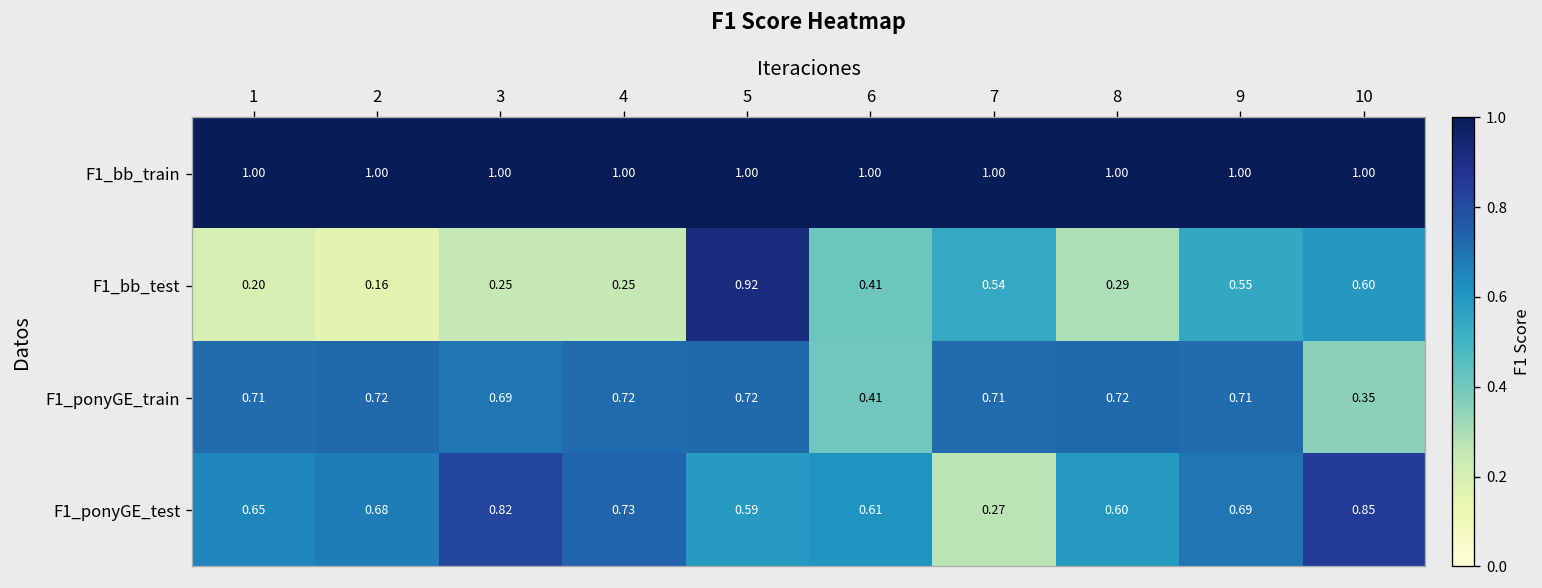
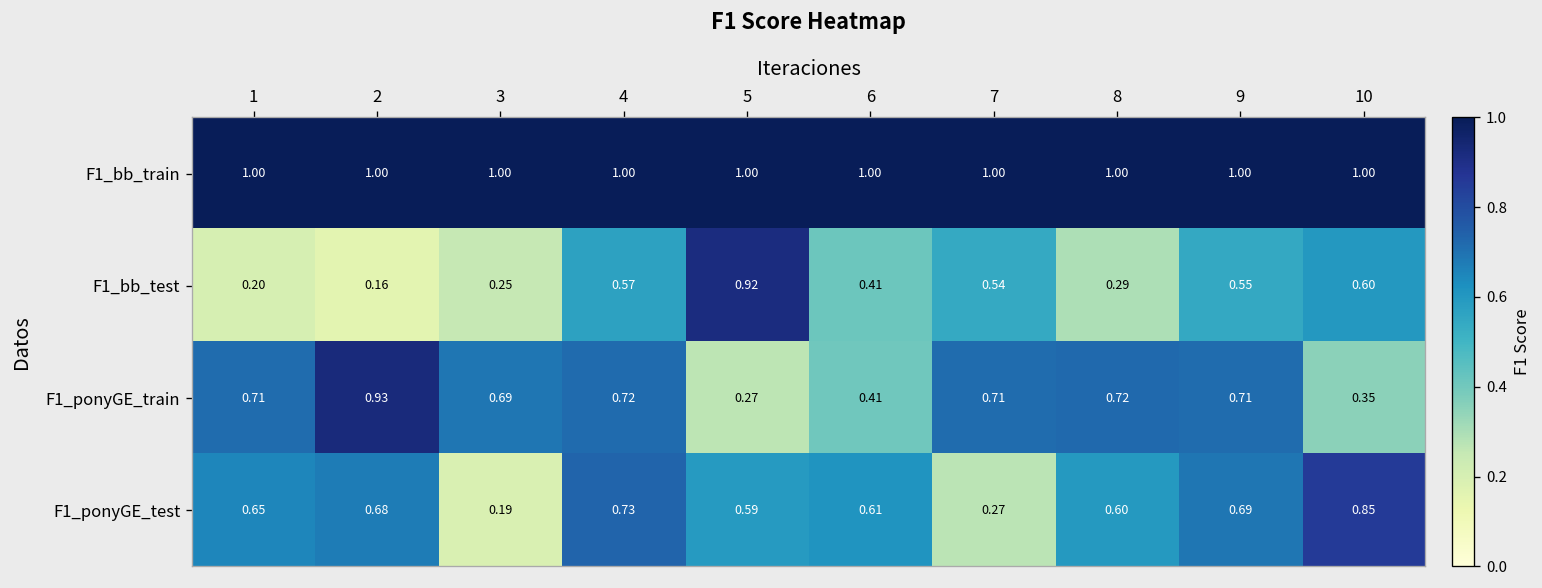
  {
    "F1_bb_train": {
      "1": 1.00,
      "2": 1.00,
      "3": 1.00,
      "4": 1.00,
      "5": 1.00,
      "6": 1.00,
      "7": 1.00,
      "8": 1.00,
      "9": 1.00,
      "10": 1.00
    },
    "F1_bb_test": {
      "1": 0.20,
      "2": 0.16,
      "3": 0.25,
-     "4": 0.25,
+     "4": 0.57,
      "5": 0.92,
      "6": 0.41,
      "7": 0.54,
      "8": 0.29,
      "9": 0.55,
      "10": 0.60
    },
    "F1_ponyGE_train": {
      "1": 0.71,
-     "2": 0.72,
+     "2": 0.93,
      "3": 0.69,
      "4": 0.72,
-     "5": 0.72,
+     "5": 0.27,
      "6": 0.41,
      "7": 0.71,
      "8": 0.72,
      "9": 0.71,
      "10": 0.35
    },
    "F1_ponyGE_test": {
      "1": 0.65,
      "2": 0.68,
-     "3": 0.82,
+     "3": 0.19,
      "4": 0.73,
      "5": 0.59,
      "6": 0.61,
      "7": 0.27,
      "8": 0.60,
      "9": 0.69,
      "10": 0.85
    }
  }
